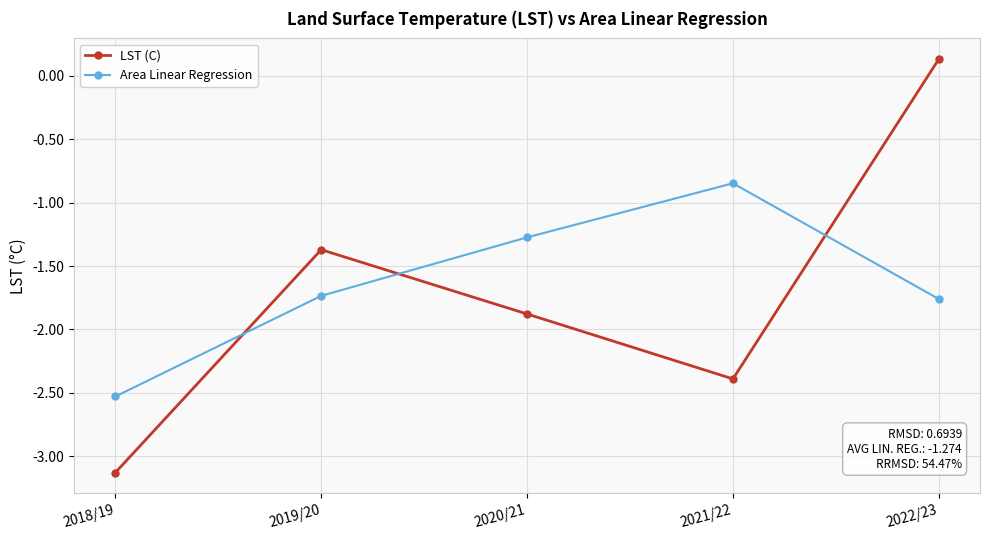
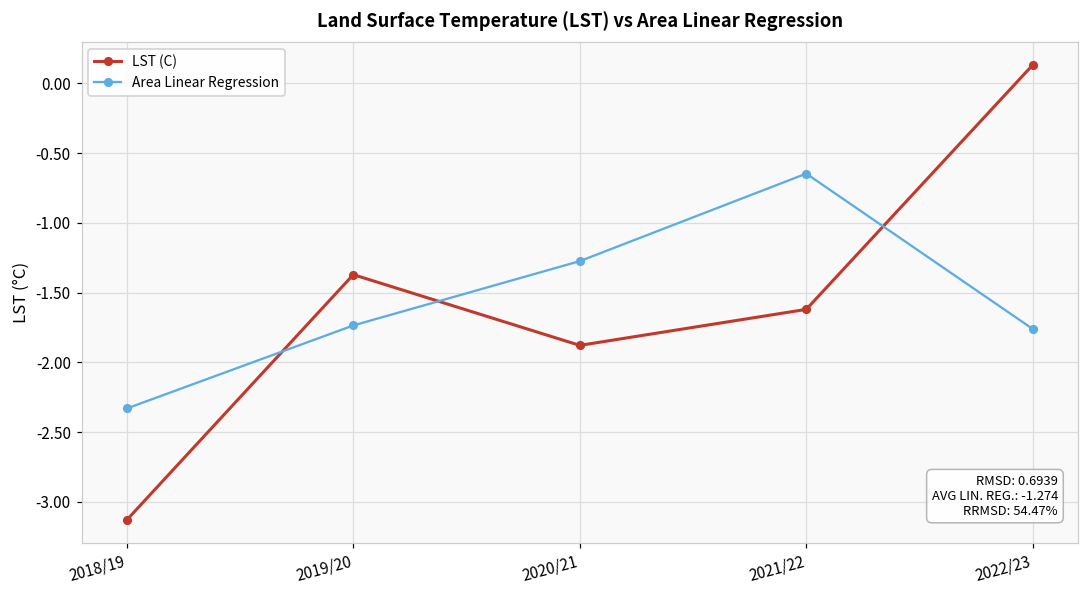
  {
    "LST (C)": {
      "2018/19": -3.13,
      "2019/20": -1.37,
      "2020/21": -1.88,
-     "2021/22": -2.39,
+     "2021/22": -1.62,
      "2022/23": 0.13
    },
    "Area Linear Regression": {
-     "2018/19": -2.53,
+     "2018/19": -2.33,
      "2019/20": -1.74,
      "2020/21": -1.27,
-     "2021/22": -0.85,
+     "2021/22": -0.65,
      "2022/23": -1.76
    }
  }
